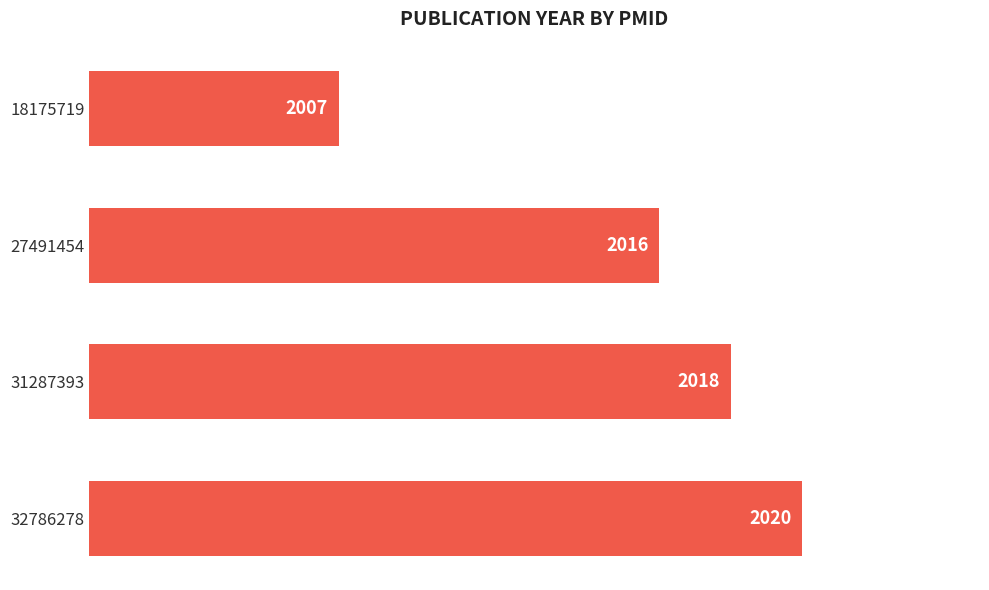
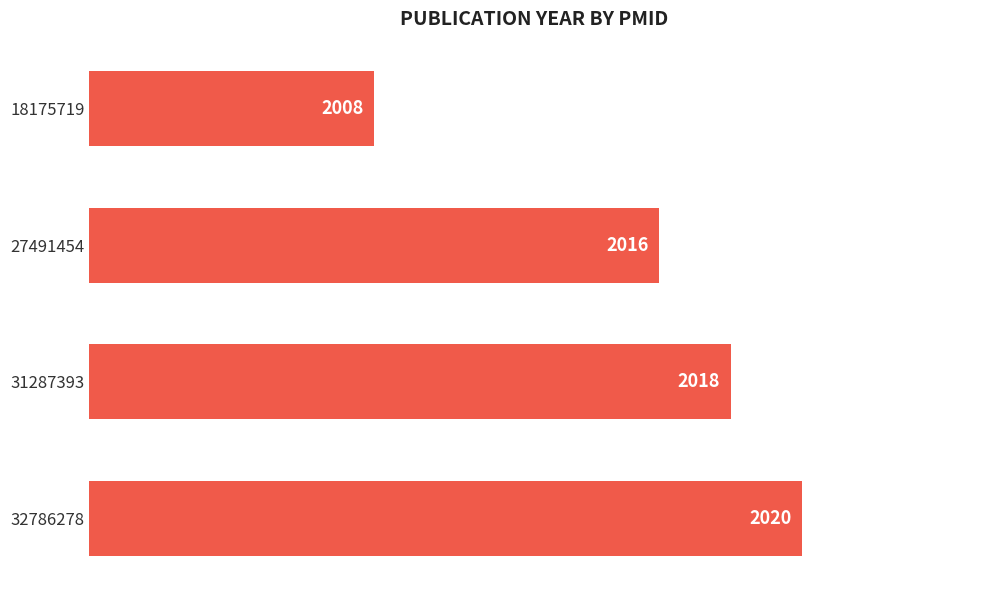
  {
-   "18175719": 2007,
+   "18175719": 2008,
    "27491454": 2016,
    "31287393": 2018,
    "32786278": 2020
  }
